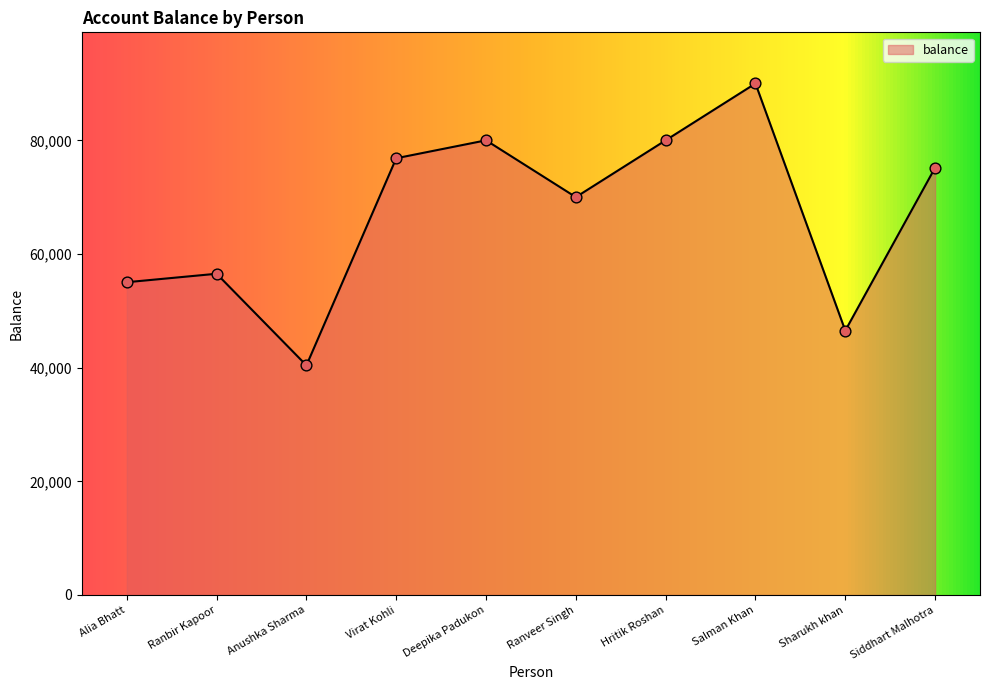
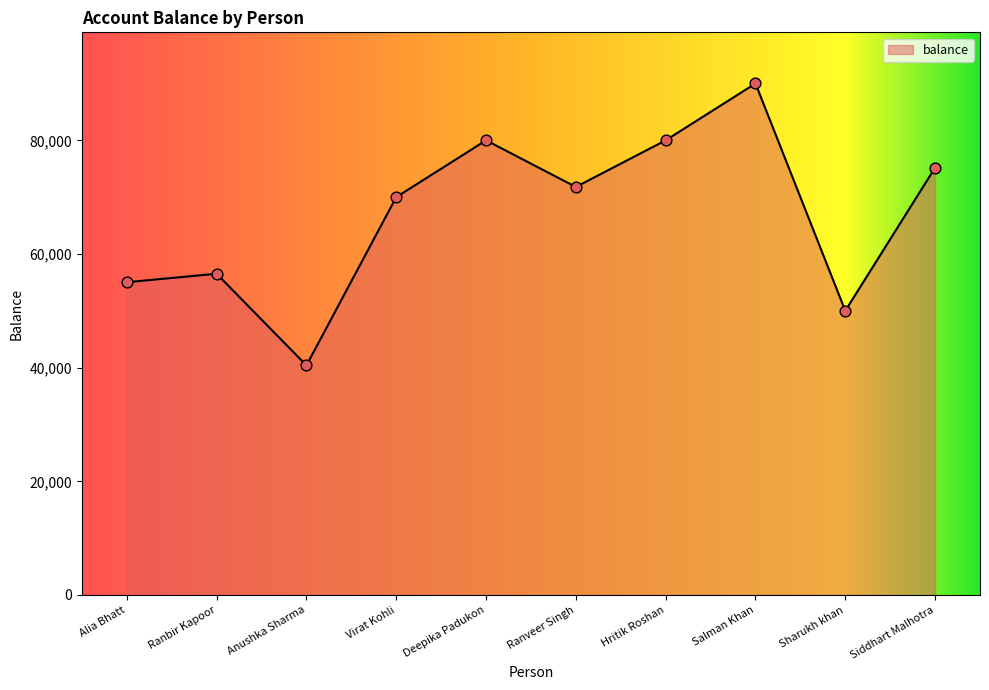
  {
    "Alia Bhatt": "55,000",
    "Ranbir Kapoor": "57,000",
    "Anushka Sharma": "40,000",
-   "Virat Kohli": "77,000",
+   "Virat Kohli": "70,000",
    "Deepika Padukon": "80,000",
-   "Ranveer Singh": "70,000",
+   "Ranveer Singh": "72,000",
    "Hritik Roshan": "80,000",
    "Salman Khan": "90,000",
-   "Sharukh khan": "47,000",
+   "Sharukh khan": "50,000",
    "Siddhart Malhotra": "75,000"
  }
